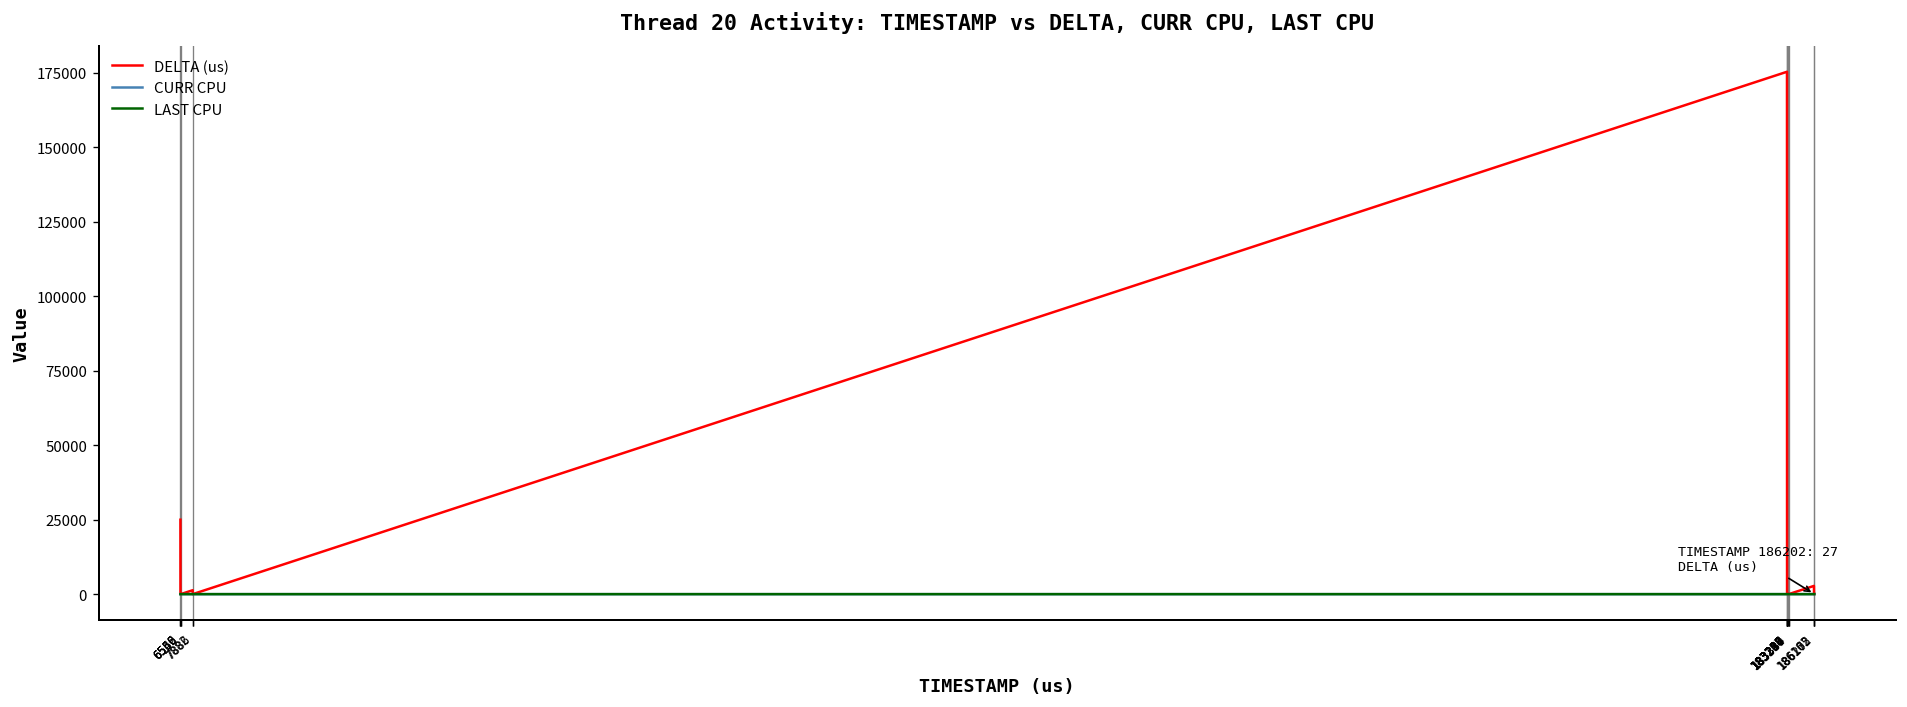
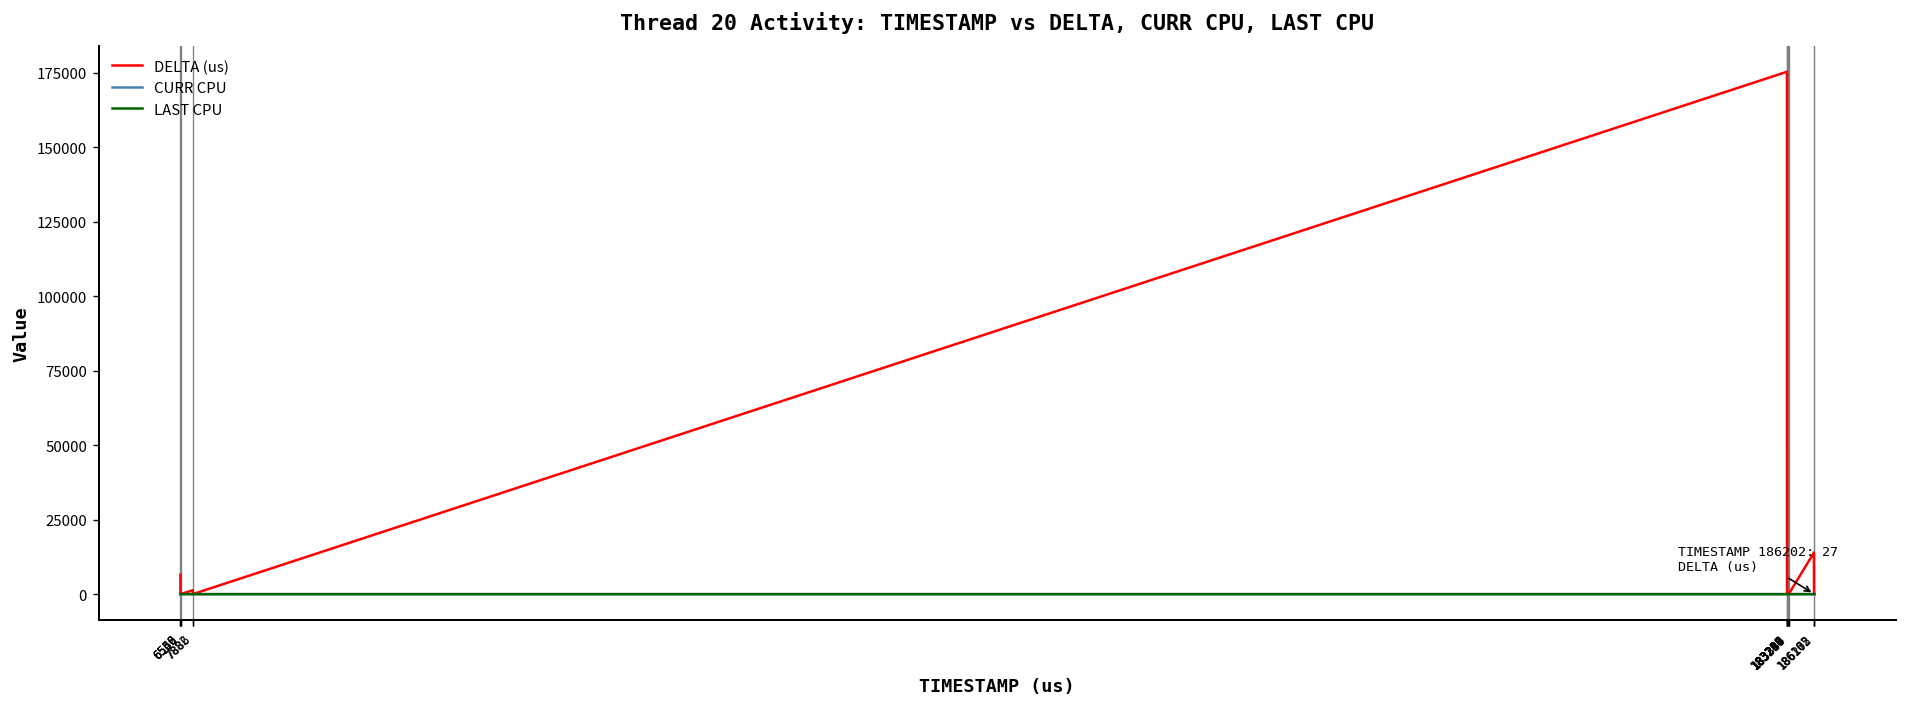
  {
    "DELTA (us)": {
-     "6536": 25000,
+     "6536": 7000,
      "7882": 1000,
      "183198": 175000,
-     "186162": 3000
+     "186162": 14000
    }
  }
